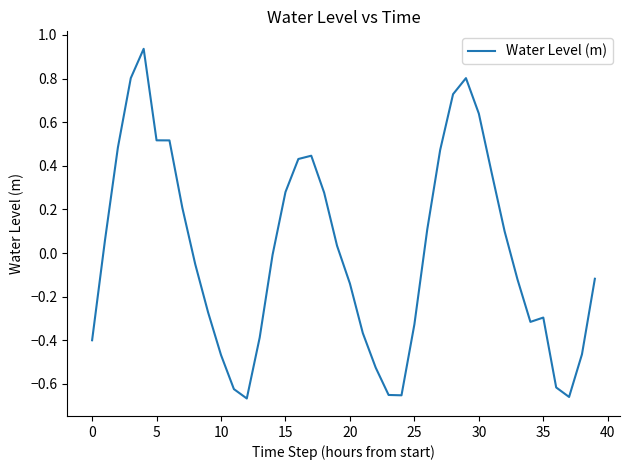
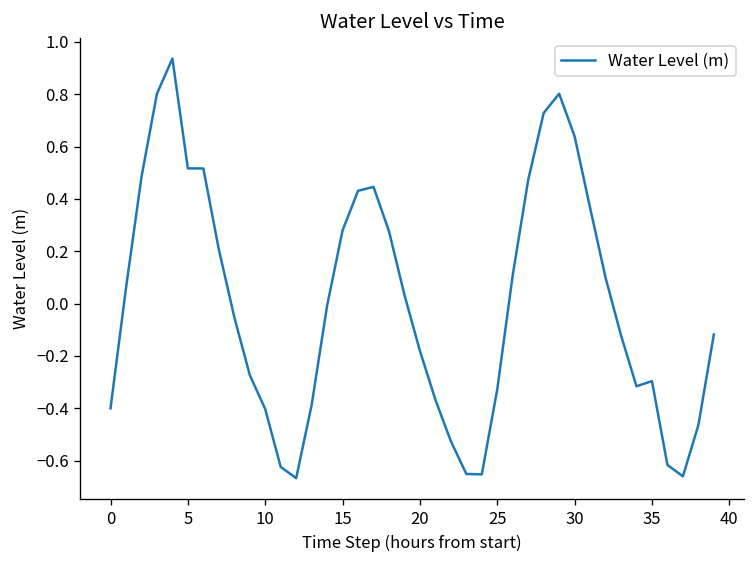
  {
    "0": -0.40,
    "5": 0.52,
-   "10": -0.47,
+   "10": -0.40,
    "15": 0.28,
-   "20": -0.14,
+   "20": -0.18,
    "25": -0.33,
    "30": 0.64,
    "35": -0.30
  }
